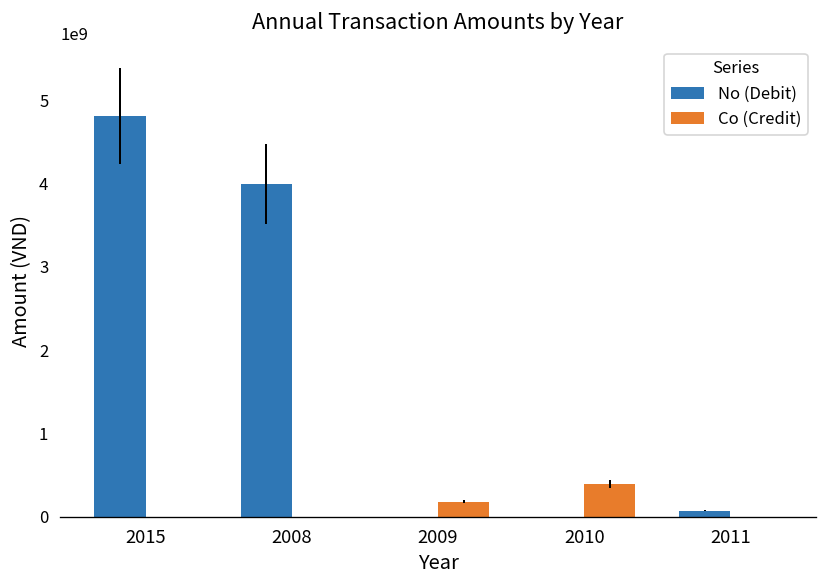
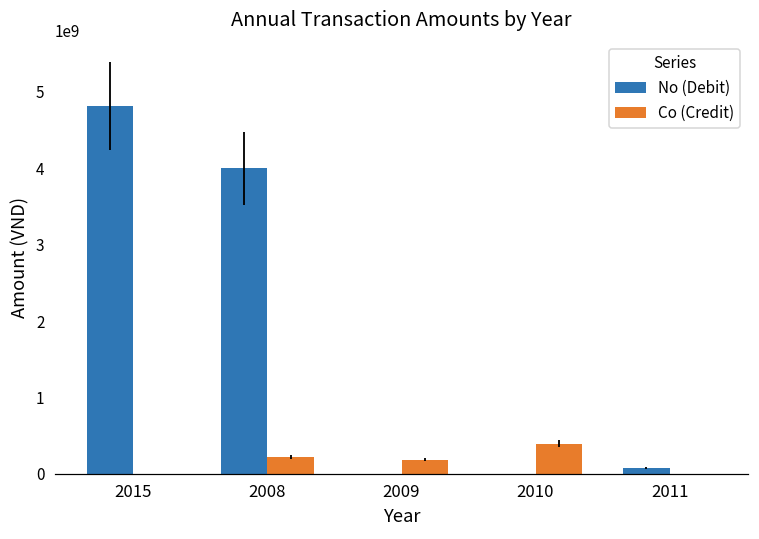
  {
    "No (Debit)": {
      "2015": 4800000000,
      "2008": 4000000000,
      "2011": 100000000
    },
    "Co (Credit)": {
-     "2008": 0,
+     "2008": 200000000,
      "2009": 200000000,
      "2010": 400000000
    }
  }
